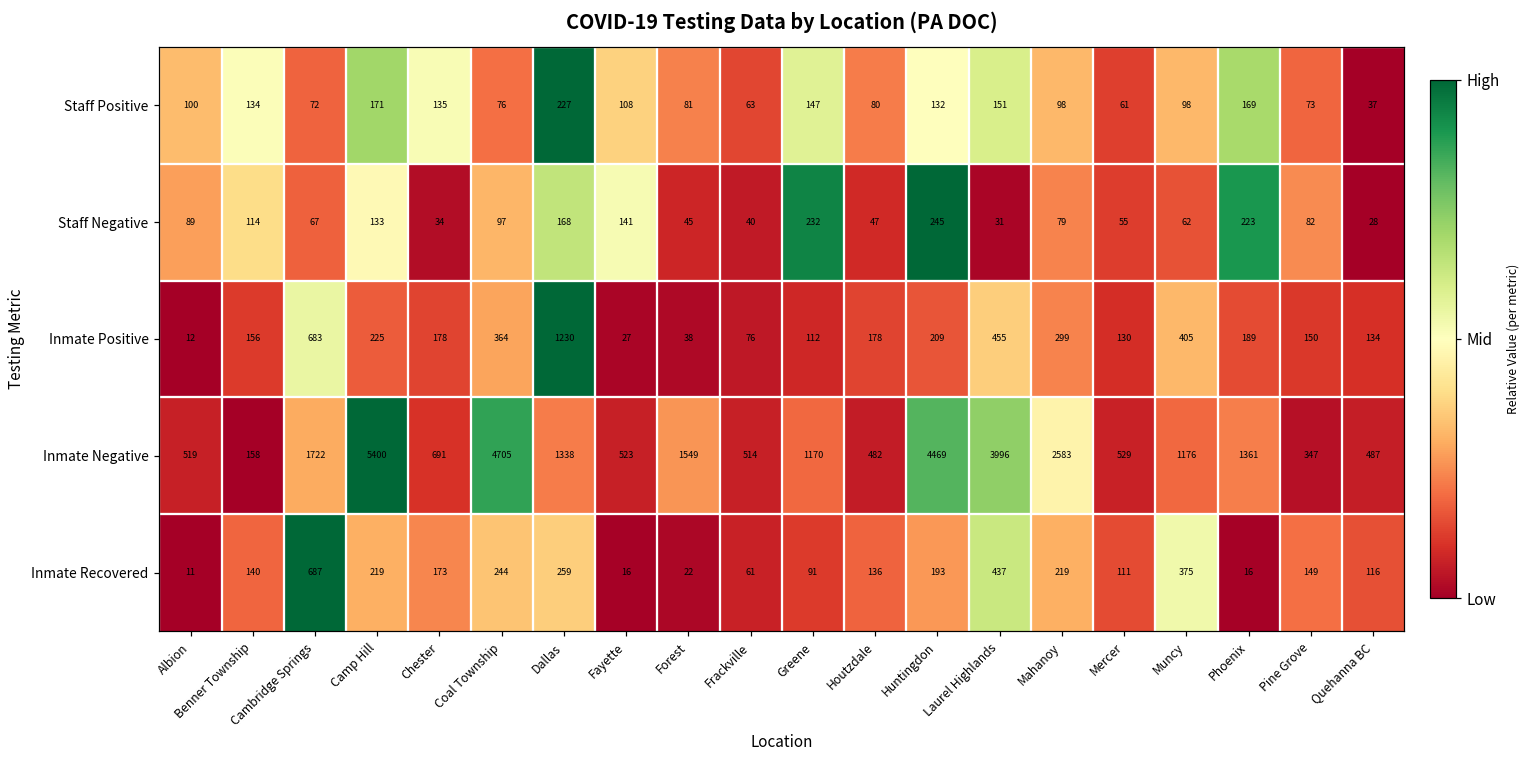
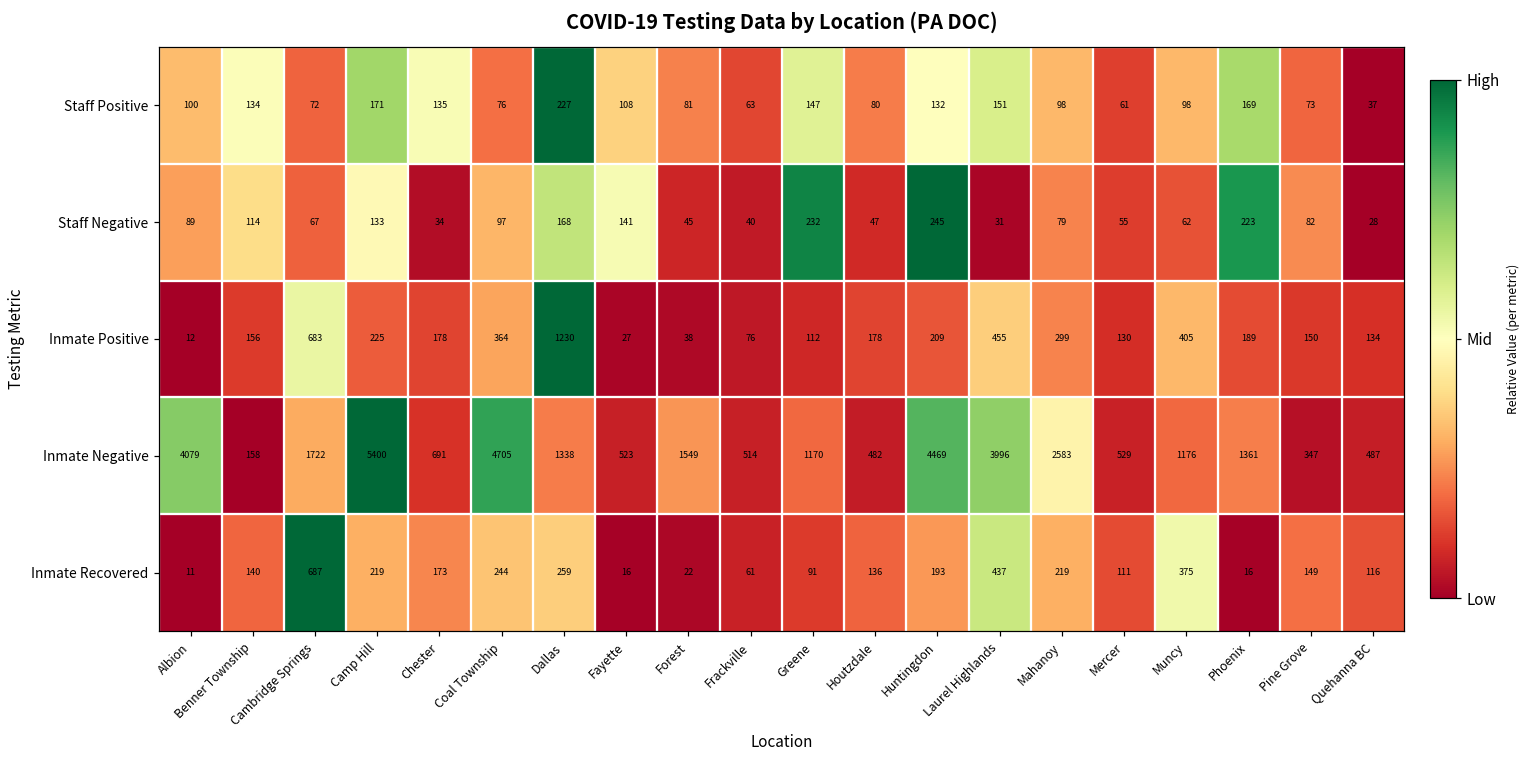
  {
    "Staff Positive": {
      "Albion": 100,
      "Benner Township": 134,
      "Cambridge Springs": 72,
      "Camp Hill": 171,
      "Chester": 135,
      "Coal Township": 76,
      "Dallas": 227,
      "Fayette": 108,
      "Forest": 81,
      "Frackville": 63,
      "Greene": 147,
      "Houtzdale": 80,
      "Huntingdon": 132,
      "Laurel Highlands": 151,
      "Mahanoy": 98,
      "Mercer": 61,
      "Muncy": 98,
      "Phoenix": 169,
      "Pine Grove": 73,
      "Quehanna BC": 37
    },
    "Staff Negative": {
      "Albion": 89,
      "Benner Township": 114,
      "Cambridge Springs": 67,
      "Camp Hill": 133,
      "Chester": 34,
      "Coal Township": 97,
      "Dallas": 168,
      "Fayette": 141,
      "Forest": 45,
      "Frackville": 40,
      "Greene": 232,
      "Houtzdale": 47,
      "Huntingdon": 245,
      "Laurel Highlands": 31,
      "Mahanoy": 79,
      "Mercer": 55,
      "Muncy": 62,
      "Phoenix": 223,
      "Pine Grove": 82,
      "Quehanna BC": 28
    },
    "Inmate Positive": {
      "Albion": 12,
      "Benner Township": 156,
      "Cambridge Springs": 683,
      "Camp Hill": 225,
      "Chester": 178,
      "Coal Township": 364,
      "Dallas": 1230,
      "Fayette": 27,
      "Forest": 38,
      "Frackville": 76,
      "Greene": 112,
      "Houtzdale": 178,
      "Huntingdon": 209,
      "Laurel Highlands": 455,
      "Mahanoy": 299,
      "Mercer": 130,
      "Muncy": 405,
      "Phoenix": 189,
      "Pine Grove": 150,
      "Quehanna BC": 134
    },
    "Inmate Negative": {
-     "Albion": 519,
+     "Albion": 4079,
      "Benner Township": 158,
      "Cambridge Springs": 1722,
      "Camp Hill": 5400,
      "Chester": 691,
      "Coal Township": 4705,
      "Dallas": 1338,
      "Fayette": 523,
      "Forest": 1549,
      "Frackville": 514,
      "Greene": 1170,
      "Houtzdale": 482,
      "Huntingdon": 4469,
      "Laurel Highlands": 3996,
      "Mahanoy": 2583,
      "Mercer": 529,
      "Muncy": 1176,
      "Phoenix": 1361,
      "Pine Grove": 347,
      "Quehanna BC": 487
    },
    "Inmate Recovered": {
      "Albion": 11,
      "Benner Township": 140,
      "Cambridge Springs": 687,
      "Camp Hill": 219,
      "Chester": 173,
      "Coal Township": 244,
      "Dallas": 259,
      "Fayette": 16,
      "Forest": 22,
      "Frackville": 61,
      "Greene": 91,
      "Houtzdale": 136,
      "Huntingdon": 193,
      "Laurel Highlands": 437,
      "Mahanoy": 219,
      "Mercer": 111,
      "Muncy": 375,
      "Phoenix": 16,
      "Pine Grove": 149,
      "Quehanna BC": 116
    }
  }
